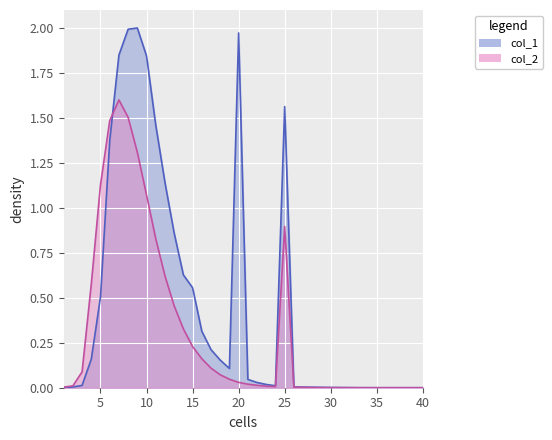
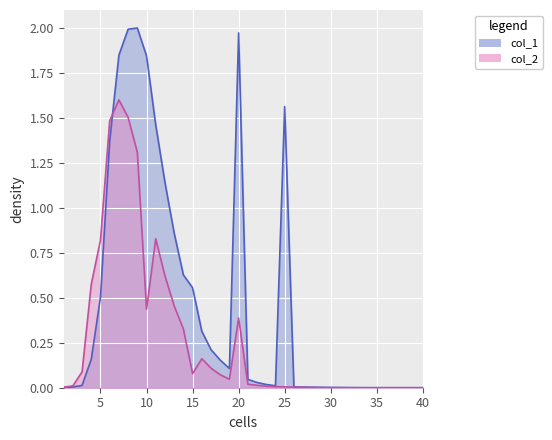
  {
    "col_1": {
      "5": 0.50,
      "10": 1.84,
      "15": 0.56,
      "20": 1.97,
      "25": 1.56
    },
    "col_2": {
-     "5": 1.13,
-     "10": 1.07,
-     "15": 0.23,
-     "20": 0.03,
-     "25": 0.90
+     "5": 0.82,
+     "10": 0.44,
+     "15": 0.08,
+     "20": 0.39,
+     "25": 0.00
    }
  }
